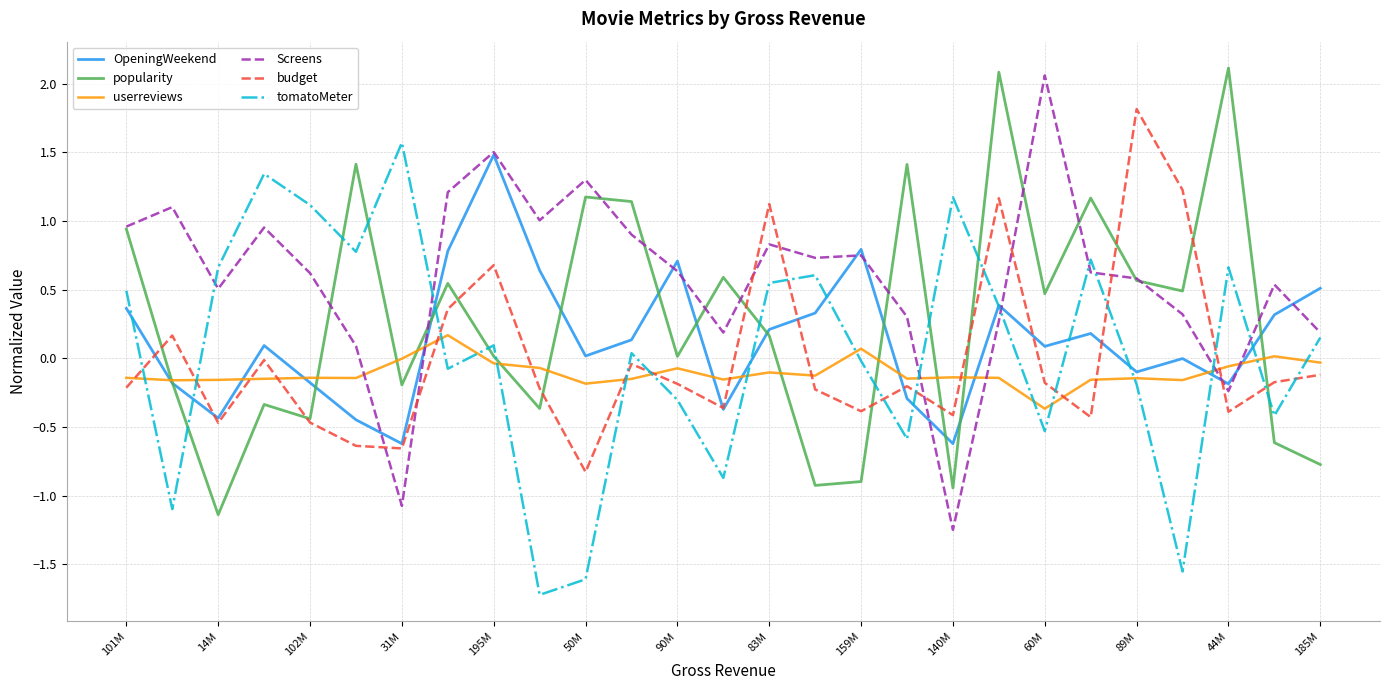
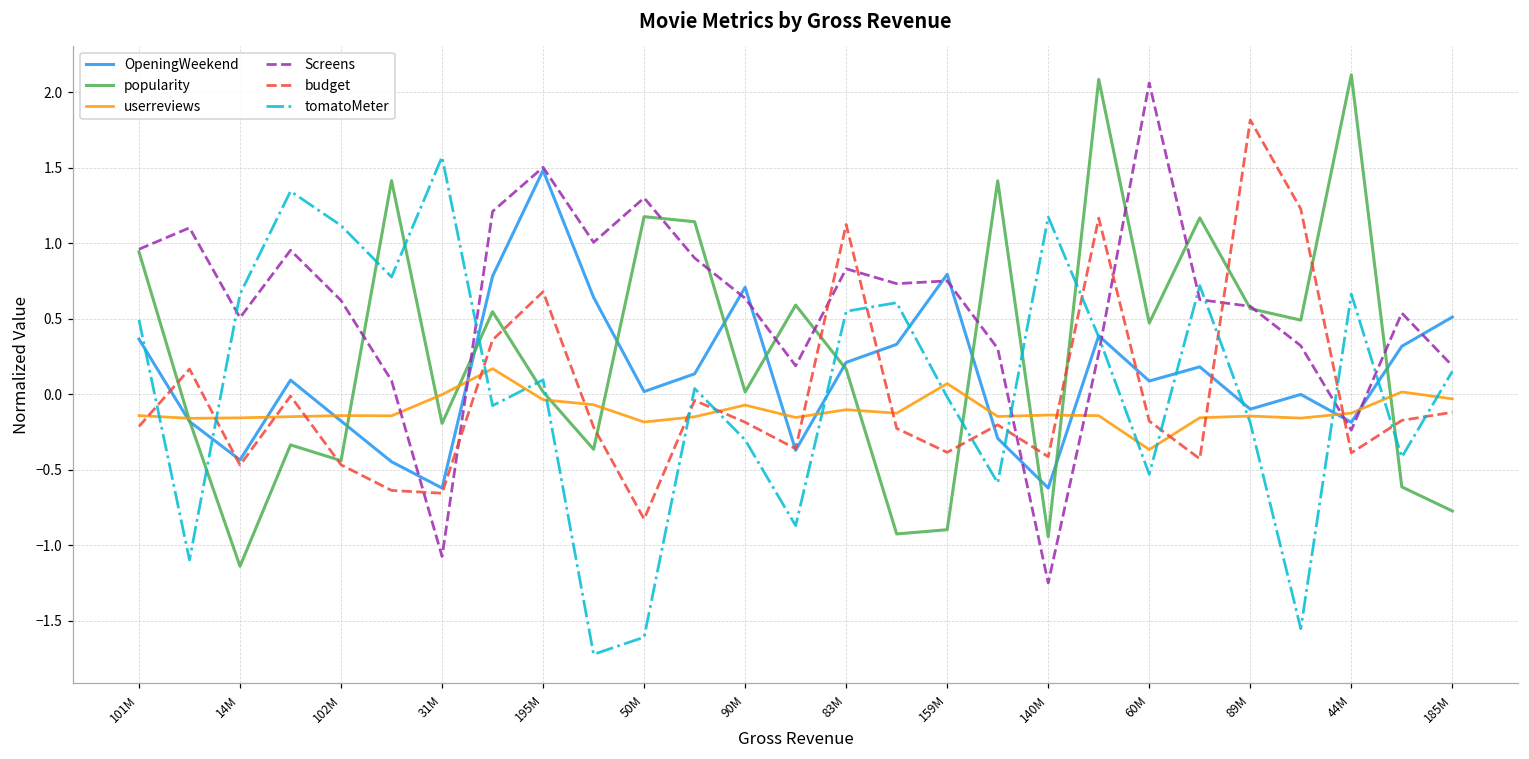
  {
    "popularity": {
      "14M": -1.14,
      "102M": -0.44,
      "31M": -0.19,
      "195M": 0.02,
      "50M": 1.18,
      "90M": 0.01,
      "83M": 0.17,
      "159M": -0.90,
      "140M": -0.94,
      "60M": 0.47,
      "44M": 2.11,
      "185M": -0.77
    },
    "userreviews": {
      "101M": -0.14,
      "14M": -0.16,
      "102M": -0.14,
      "31M": 0.00,
      "195M": -0.04,
      "50M": -0.18,
      "90M": -0.07,
      "83M": -0.10,
      "159M": 0.07,
      "140M": -0.14,
      "60M": -0.37,
      "89M": -0.14,
-     "44M": -0.06,
+     "44M": -0.13,
      "185M": -0.03
    },
    "Screens": {
      "14M": 0.51,
      "102M": 0.62,
      "31M": -1.07,
      "195M": 1.50,
      "50M": 1.30,
      "90M": 0.63,
      "83M": 0.83,
      "159M": 0.75,
      "140M": -1.25,
      "60M": 2.06,
      "44M": -0.24,
      "185M": 0.19
    },
    "budget": {
      "101M": -0.21,
      "14M": -0.47,
      "102M": -0.47,
      "31M": -0.66,
      "195M": 0.68,
      "50M": -0.83,
      "90M": -0.19,
      "83M": 1.12,
      "159M": -0.39,
      "140M": -0.41,
      "60M": -0.18,
      "89M": 1.82,
      "44M": -0.39,
      "185M": -0.12
    }
  }
